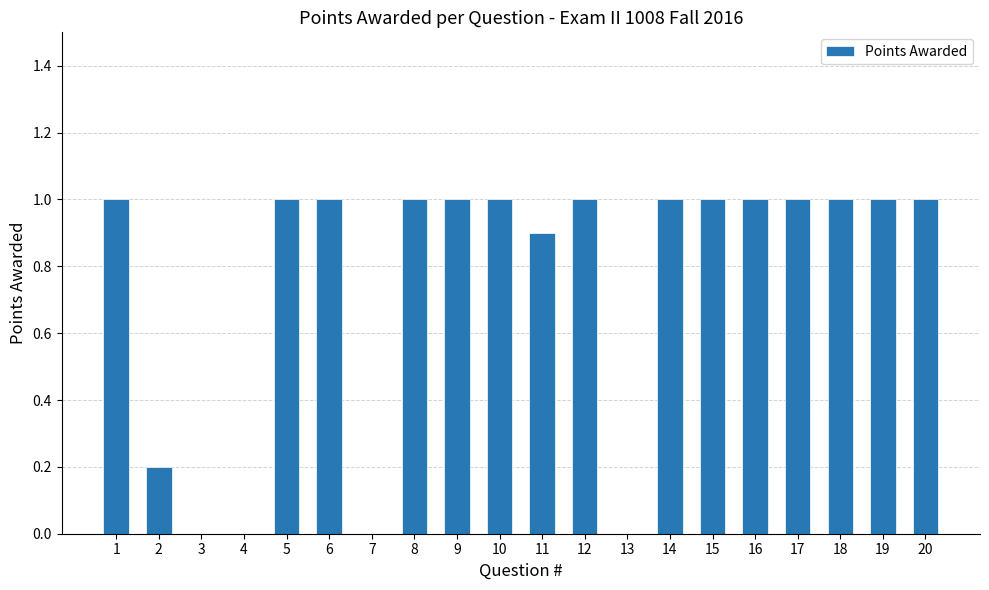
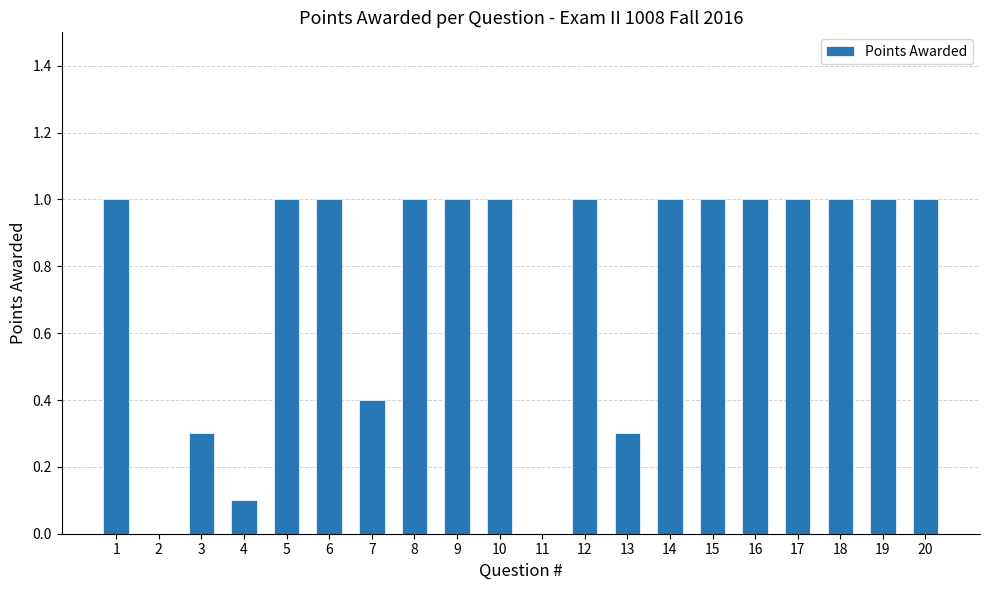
  {
    "1": 1.0,
-   "2": 0.2,
-   "3": 0.0,
-   "4": 0.0,
+   "2": 0.0,
+   "3": 0.3,
+   "4": 0.1,
    "5": 1.0,
    "6": 1.0,
-   "7": 0.0,
+   "7": 0.4,
    "8": 1.0,
    "9": 1.0,
    "10": 1.0,
-   "11": 0.9,
+   "11": 0.0,
    "12": 1.0,
-   "13": 0.0,
+   "13": 0.3,
    "14": 1.0,
    "15": 1.0,
    "16": 1.0,
    "17": 1.0,
    "18": 1.0,
    "19": 1.0,
    "20": 1.0
  }
